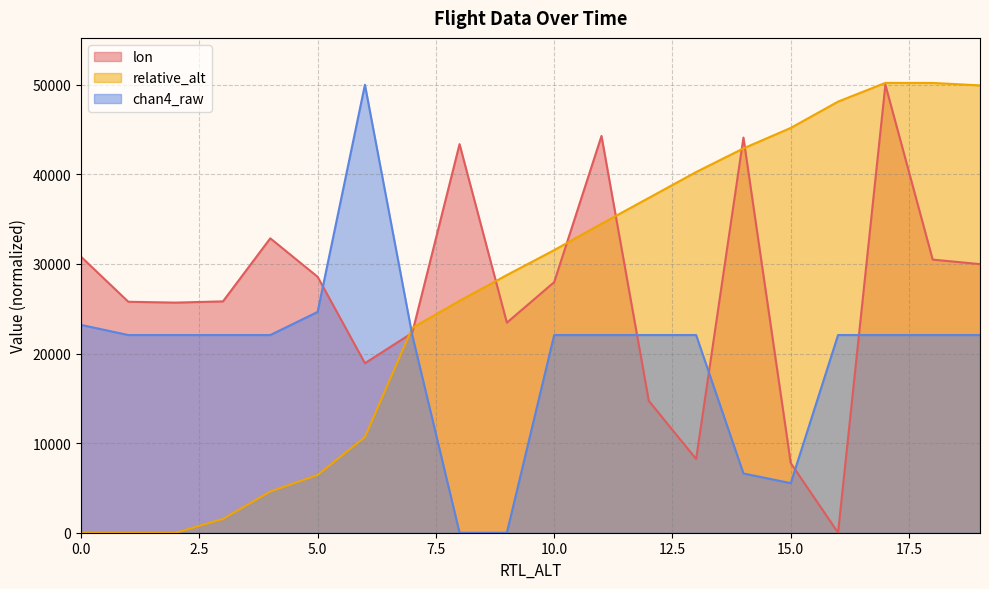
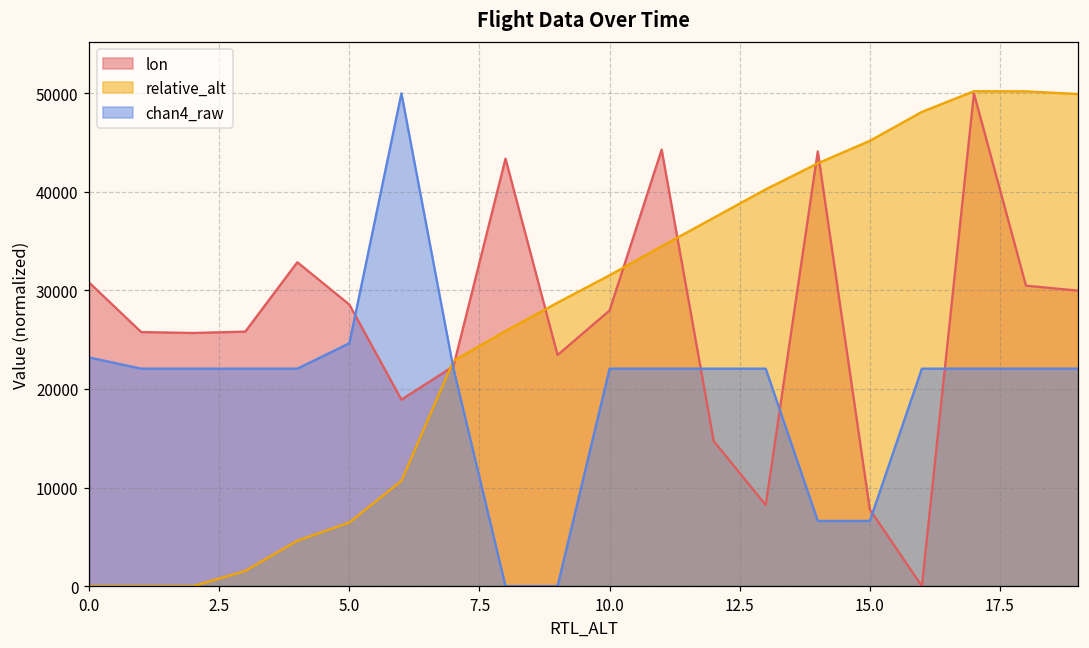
  {
    "lon": {
      "0.0": 31000,
      "5.0": 29000,
      "10.0": 28000,
      "15.0": 8000
    },
    "relative_alt": {
      "0.0": 0,
      "5.0": 6000,
      "10.0": 32000,
      "15.0": 45000
    },
    "chan4_raw": {
      "0.0": 23000,
      "5.0": 25000,
      "10.0": 22000,
-     "15.0": 6000
+     "15.0": 7000
    }
  }
